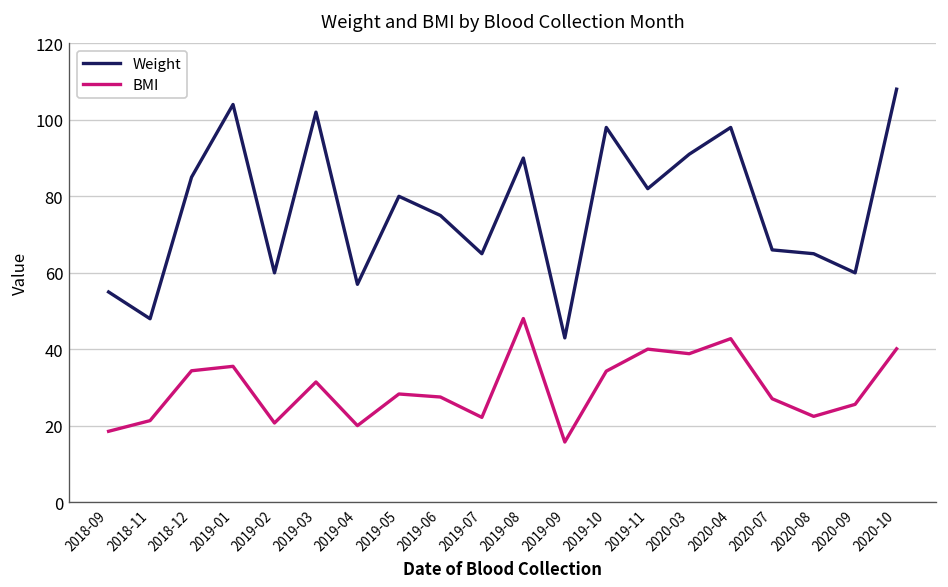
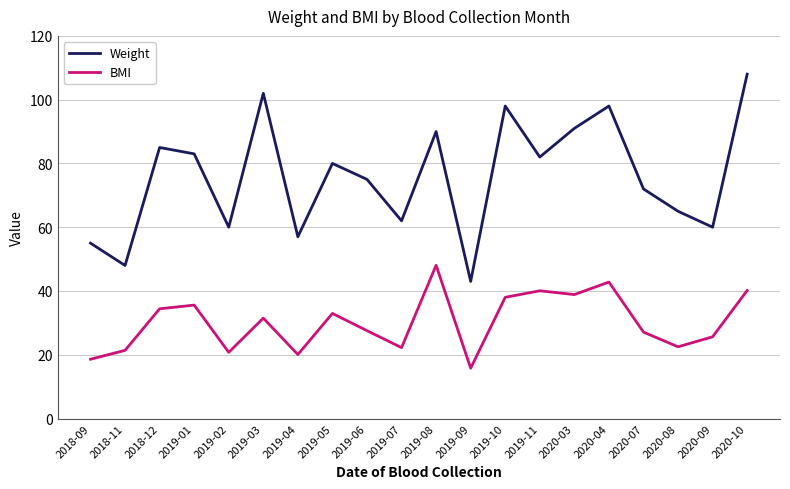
  {
    "Weight": {
      "2018-09": 55,
      "2018-11": 48,
      "2018-12": 85,
-     "2019-01": 104,
+     "2019-01": 83,
      "2019-02": 60,
      "2019-03": 102,
      "2019-04": 57,
      "2019-05": 80,
      "2019-06": 75,
-     "2019-07": 65,
+     "2019-07": 62,
      "2019-08": 90,
      "2019-09": 43,
      "2019-10": 98,
      "2019-11": 82,
      "2020-03": 91,
      "2020-04": 98,
-     "2020-07": 66,
+     "2020-07": 72,
      "2020-08": 65,
      "2020-09": 60,
      "2020-10": 108
    },
    "BMI": {
      "2018-09": 19,
      "2018-11": 21,
      "2018-12": 34,
      "2019-01": 36,
      "2019-02": 21,
      "2019-03": 31,
      "2019-04": 20,
-     "2019-05": 28,
+     "2019-05": 33,
      "2019-06": 28,
      "2019-07": 22,
      "2019-08": 48,
      "2019-09": 16,
-     "2019-10": 34,
+     "2019-10": 38,
      "2019-11": 40,
      "2020-03": 39,
      "2020-04": 43,
      "2020-07": 27,
      "2020-08": 22,
      "2020-09": 26,
      "2020-10": 40
    }
  }
